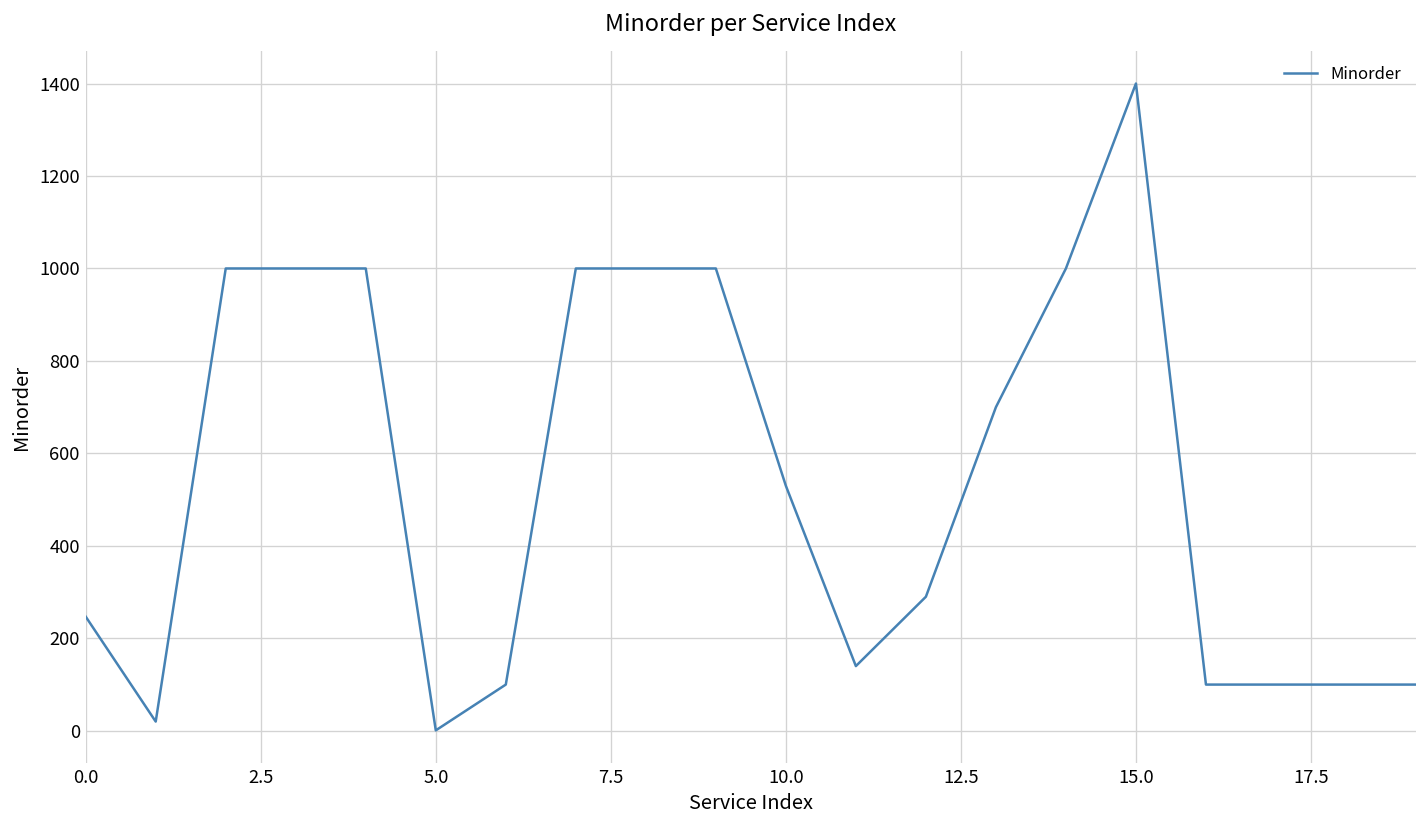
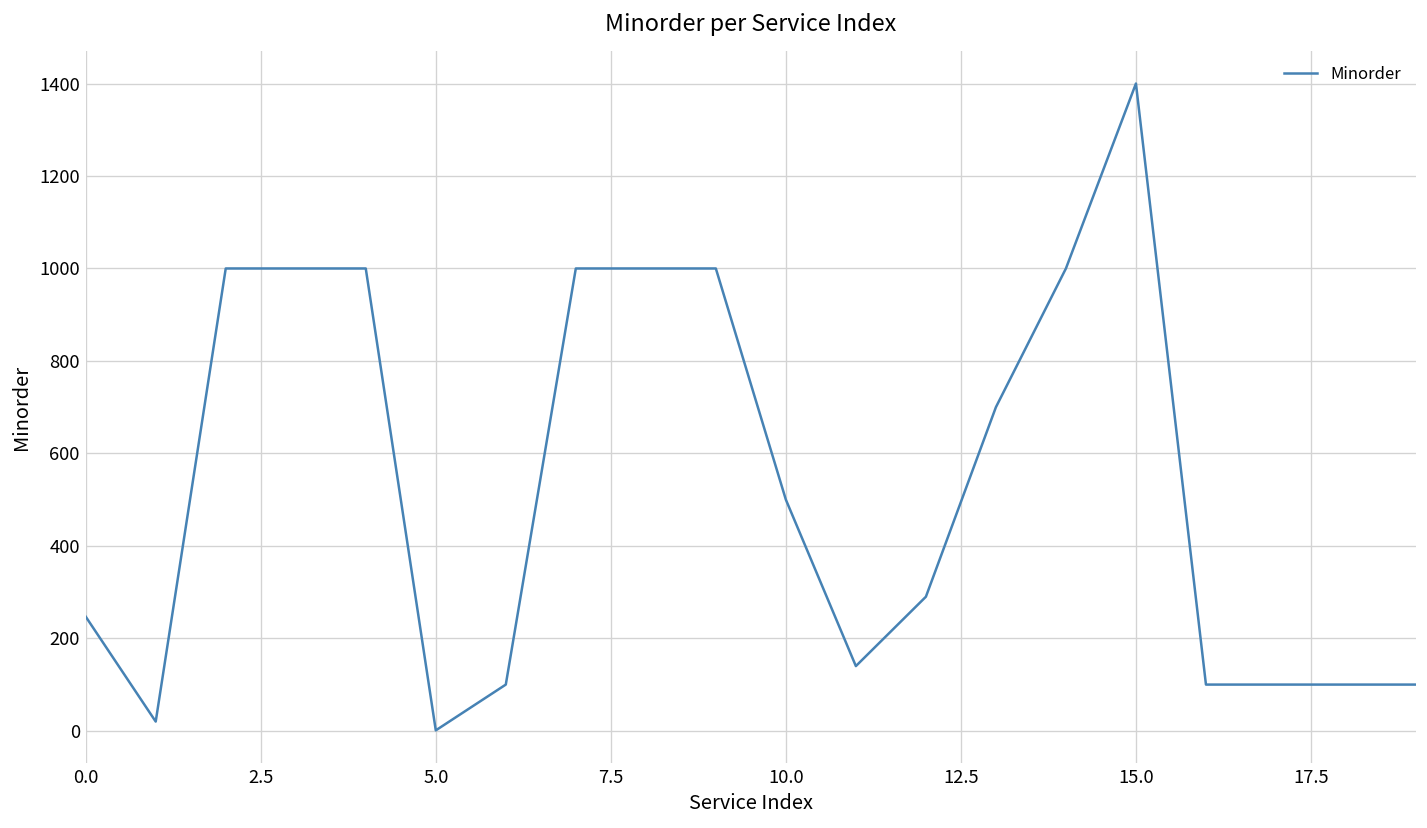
  {
    "0.0": 250,
    "5.0": 0,
-   "10.0": 530,
+   "10.0": 500,
    "15.0": 1400
  }
